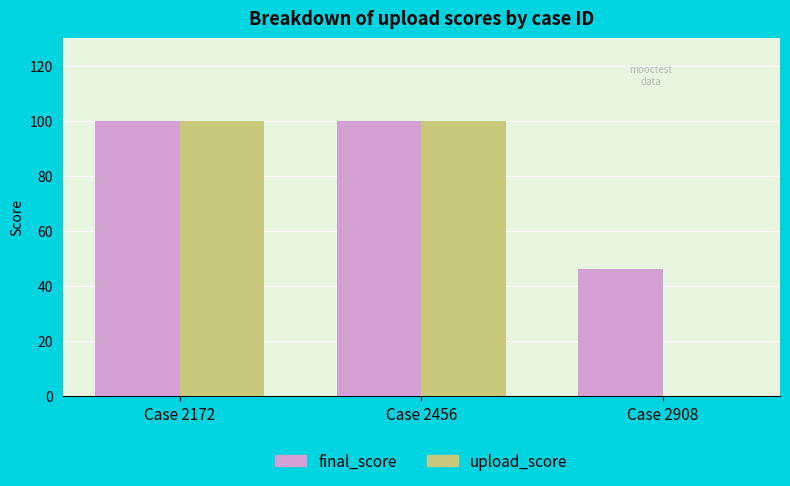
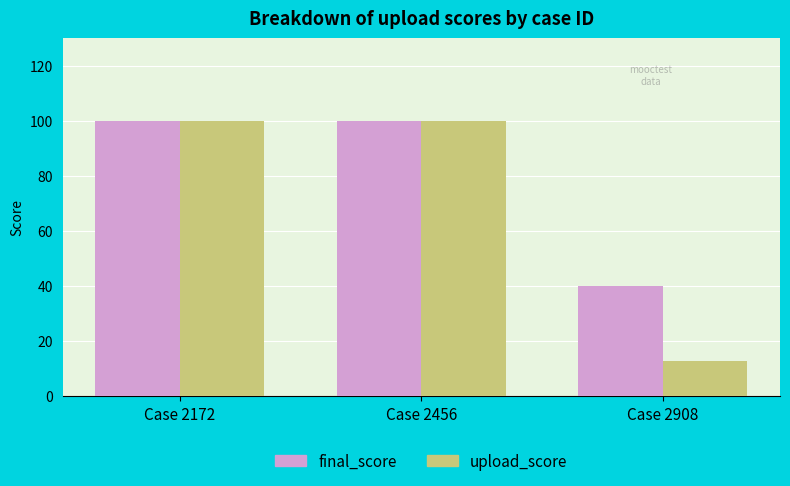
  {
    "final_score": {
      "Case 2172": 100,
      "Case 2456": 100,
-     "Case 2908": 46
+     "Case 2908": 40
    },
    "upload_score": {
      "Case 2172": 100,
      "Case 2456": 100,
-     "Case 2908": 0
+     "Case 2908": 13
    }
  }
